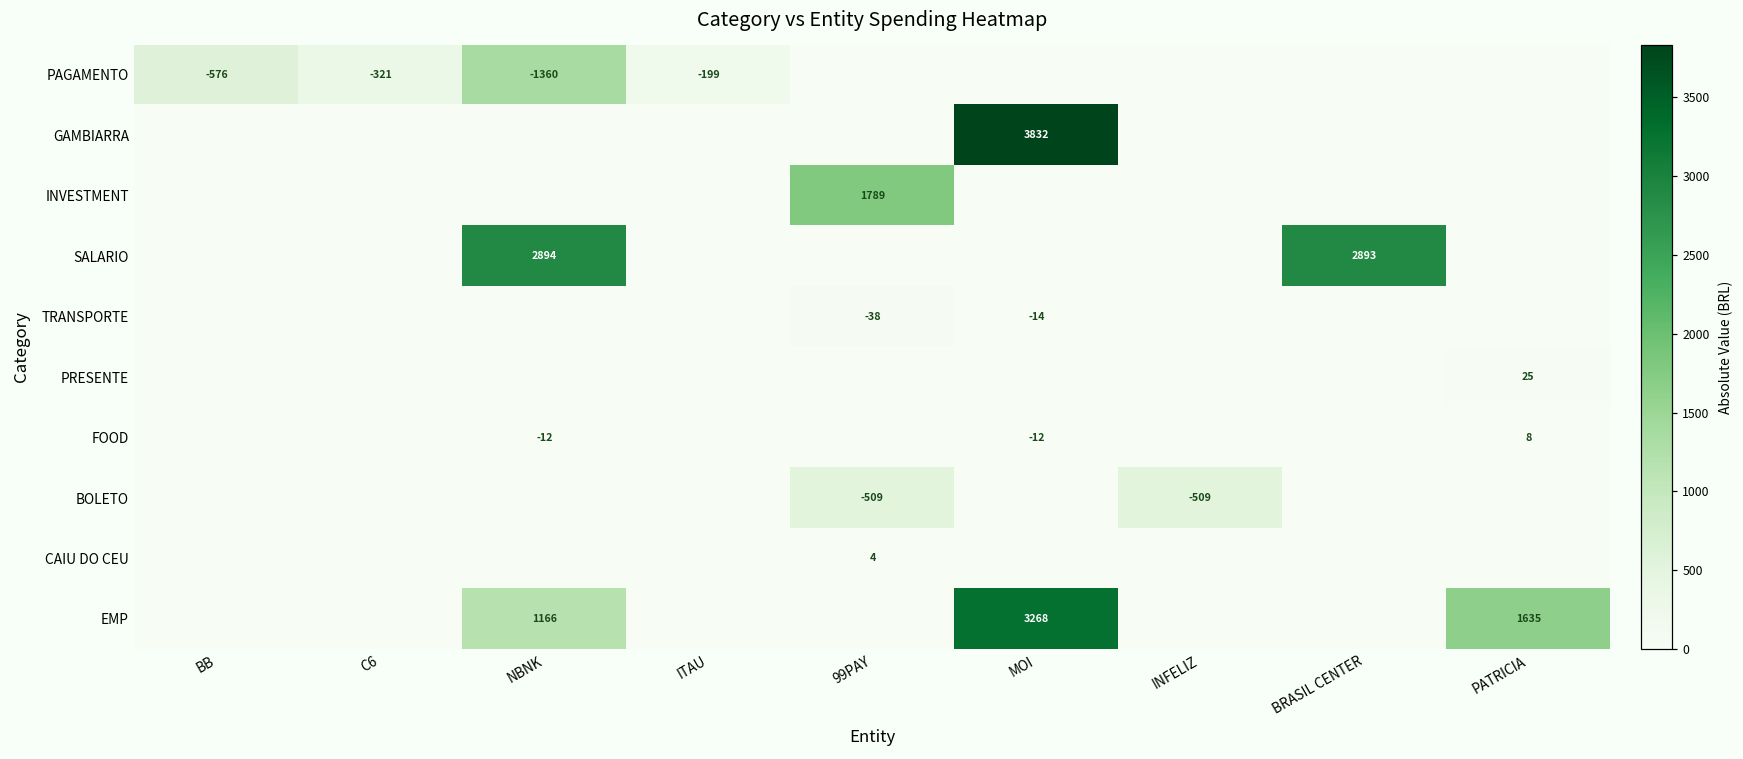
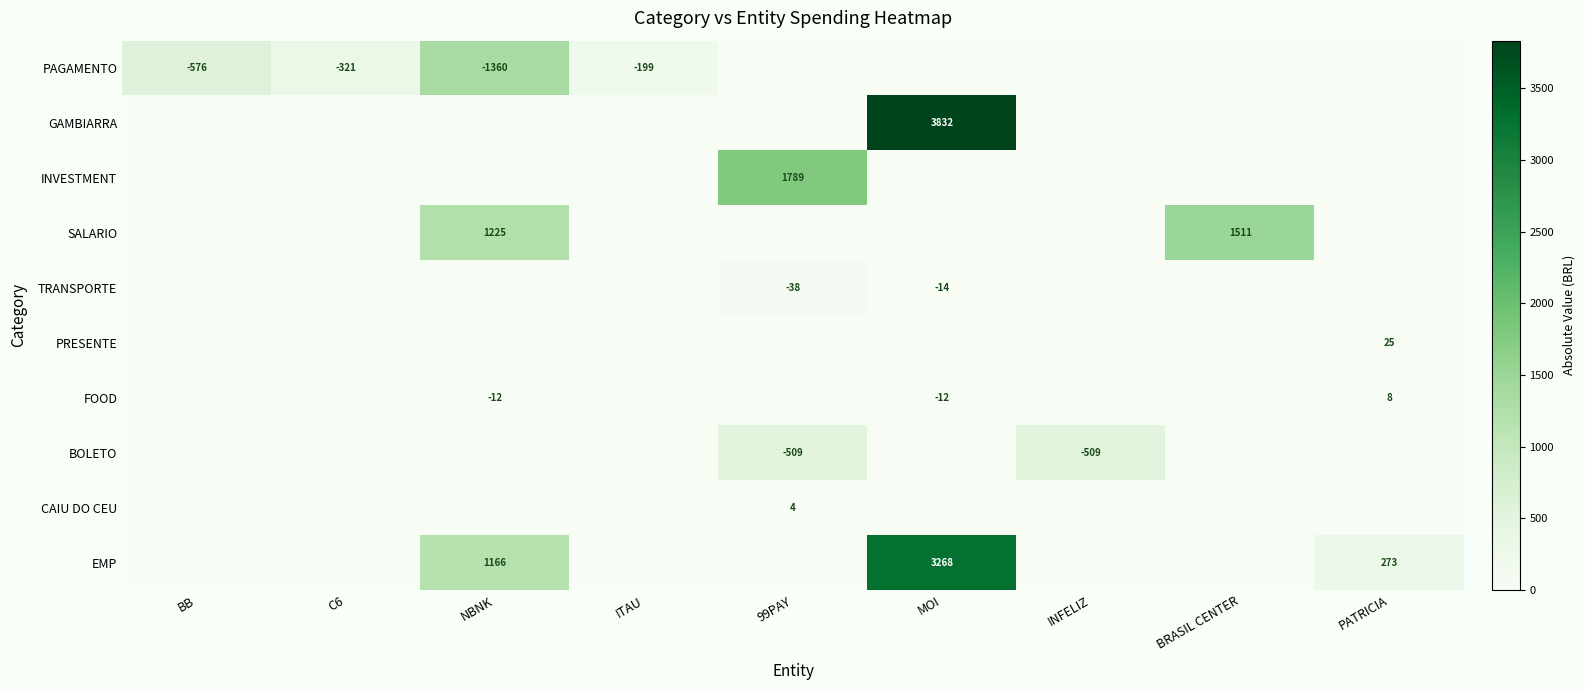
  {
    "PAGAMENTO": {
      "BB": -576,
      "C6": -321,
      "NBNK": -1360,
      "ITAU": -199
    },
    "GAMBIARRA": {
      "MOI": 3832
    },
    "INVESTMENT": {
      "99PAY": 1789
    },
    "SALARIO": {
-     "NBNK": 2894,
-     "BRASIL CENTER": 2893
+     "NBNK": 1225,
+     "BRASIL CENTER": 1511
    },
    "TRANSPORTE": {
      "99PAY": -38,
      "MOI": -14
    },
    "PRESENTE": {
      "PATRICIA": 25
    },
    "FOOD": {
      "NBNK": -12,
      "MOI": -12,
      "PATRICIA": 8
    },
    "BOLETO": {
      "99PAY": -509,
      "INFELIZ": -509
    },
    "CAIU DO CEU": {
      "99PAY": 4
    },
    "EMP": {
      "NBNK": 1166,
      "MOI": 3268,
-     "PATRICIA": 1635
+     "PATRICIA": 273
    }
  }
